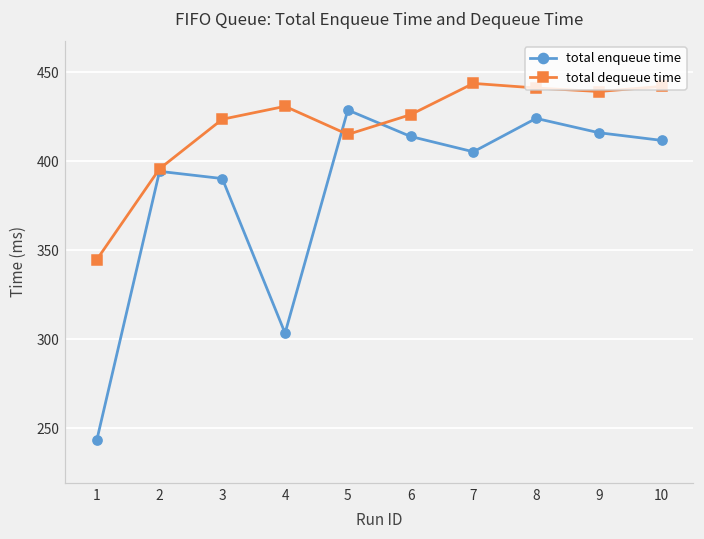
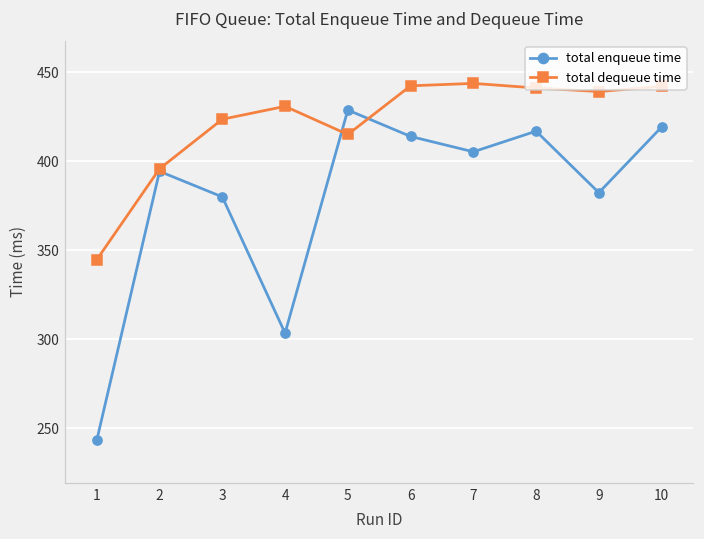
  {
    "total enqueue time": {
      "1": 243,
-     "3": 390,
+     "3": 380,
      "4": 304,
      "5": 429,
      "6": 414,
      "7": 405,
-     "8": 424,
-     "9": 416,
-     "10": 412
+     "8": 417,
+     "9": 382,
+     "10": 419
    },
    "total dequeue time": {
      "1": 345,
      "3": 424,
      "4": 431,
      "5": 415,
-     "6": 426,
+     "6": 442,
      "7": 444
    }
  }
